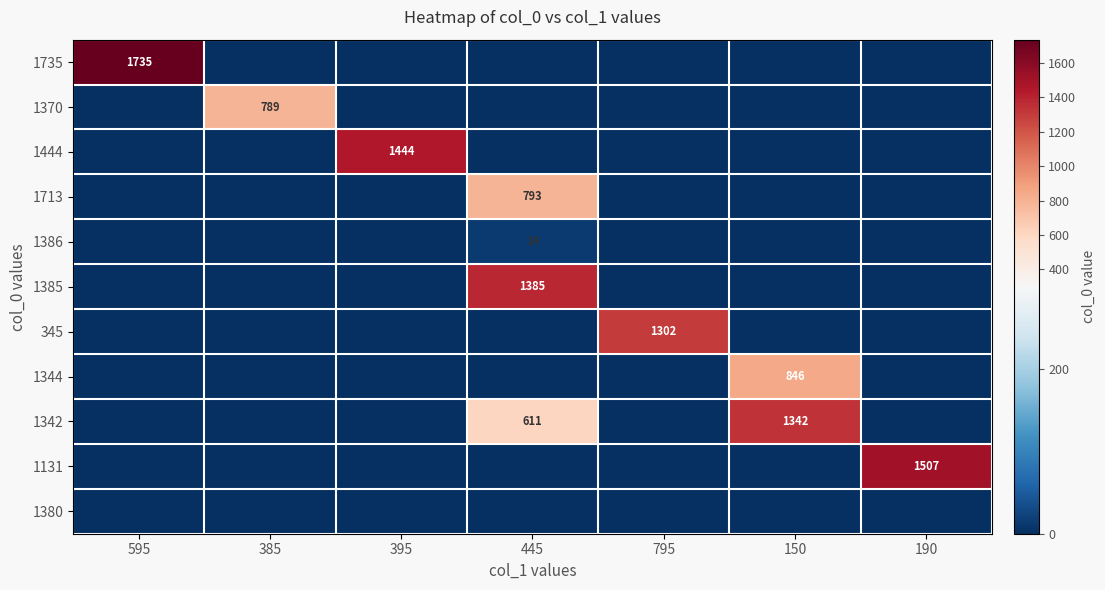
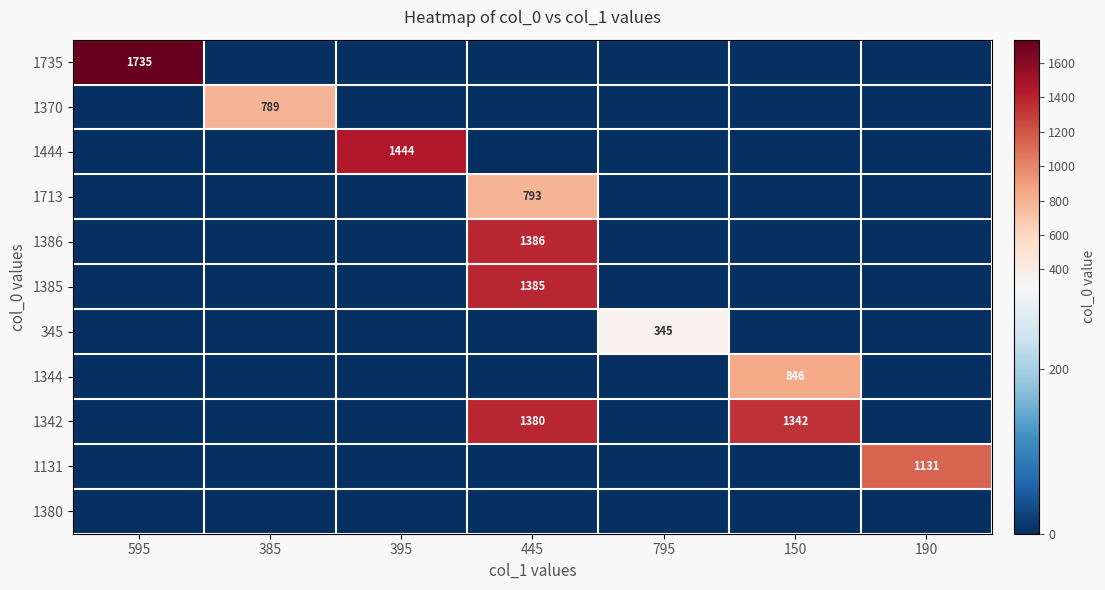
  {
    "1735": {
      "595": 1735
    },
    "1370": {
      "385": 789
    },
    "1444": {
      "395": 1444
    },
    "1713": {
      "445": 793
    },
    "1386": {
-     "445": 14
+     "445": 1386
    },
    "1385": {
      "445": 1385
    },
    "345": {
-     "795": 1302
+     "795": 345
    },
    "1344": {
      "150": 846
    },
    "1342": {
-     "445": 611,
+     "445": 1380,
      "150": 1342
    },
    "1131": {
-     "190": 1507
+     "190": 1131
    }
  }
